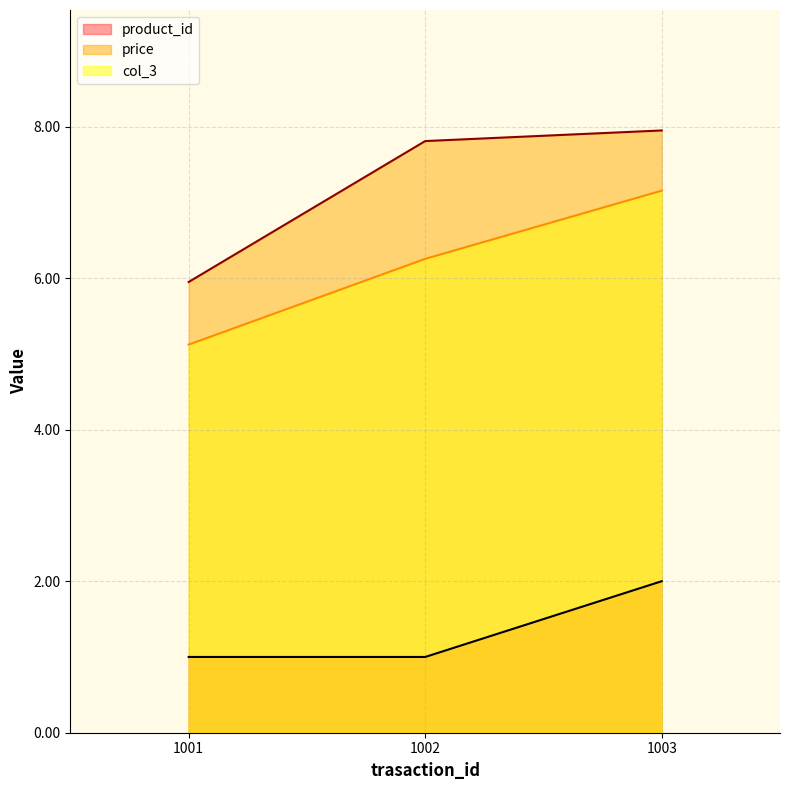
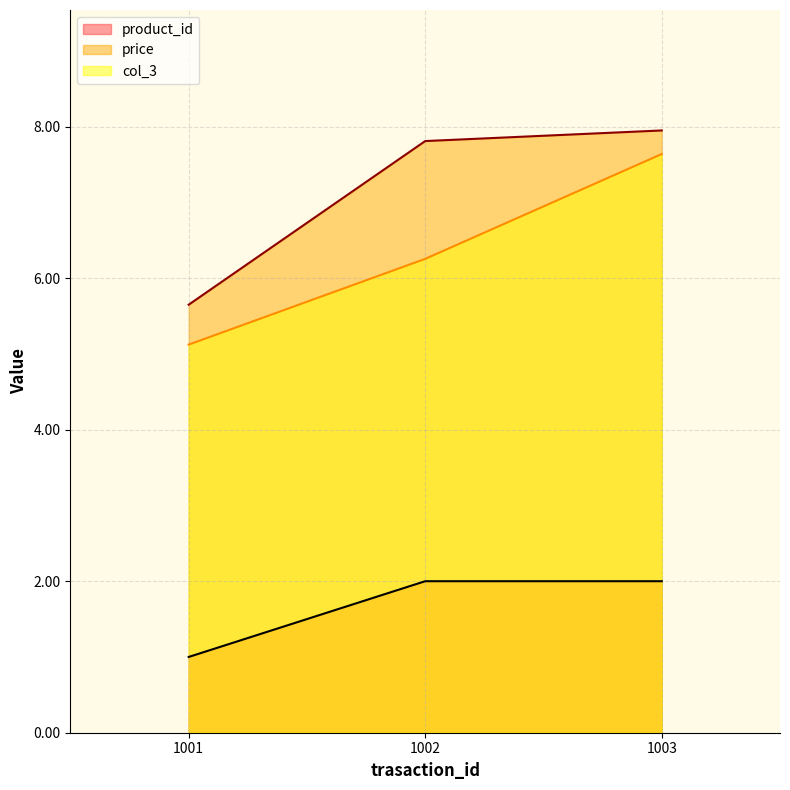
  {
    "product_id": {
      "1001": 1,
-     "1002": 1,
+     "1002": 2,
      "1003": 2
    },
    "price": {
-     "1001": 6.0,
+     "1001": 5.7,
      "1002": 7.8,
      "1003": 8.0
    },
    "col_3": {
      "1001": 5.1,
      "1002": 6.3,
-     "1003": 7.2
+     "1003": 7.6
    }
  }
